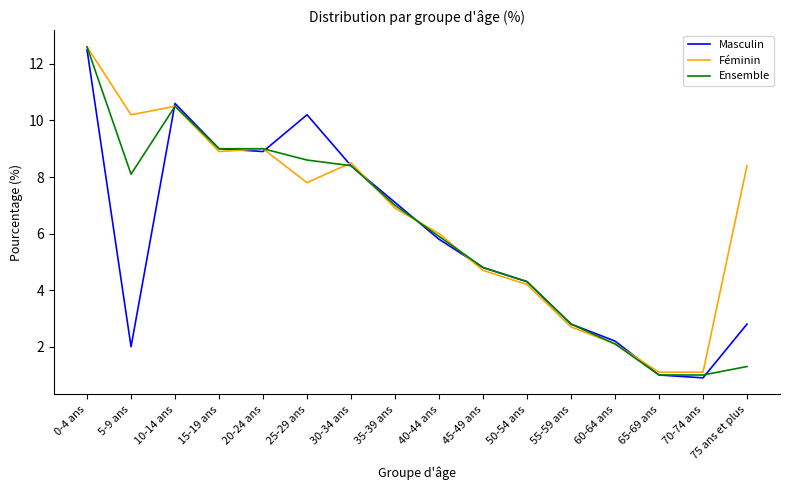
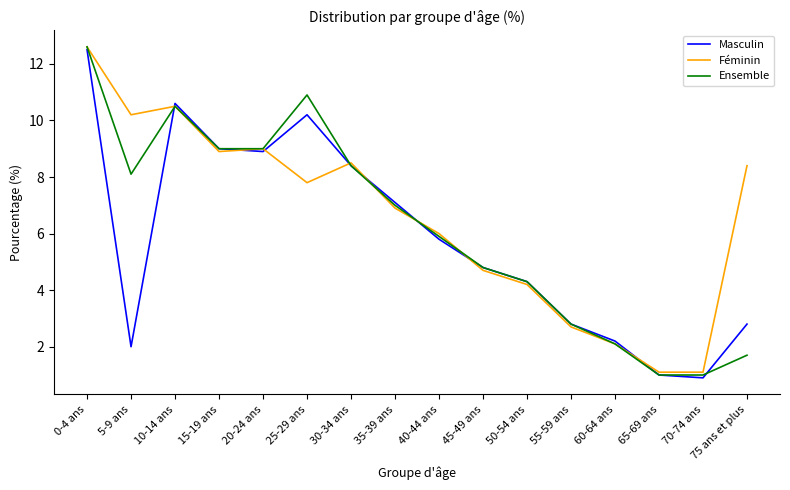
  {
    "Masculin": {
      "0-4 ans": 12.5,
      "5-9 ans": 2.0,
      "10-14 ans": 10.6,
      "20-24 ans": 8.9,
      "25-29 ans": 10.2,
      "35-39 ans": 7.1,
      "40-44 ans": 5.8,
      "60-64 ans": 2.2,
      "70-74 ans": 0.9,
      "75 ans et plus": 2.8
    },
    "Féminin": {
      "5-9 ans": 10.2,
      "15-19 ans": 8.9,
      "25-29 ans": 7.8,
      "30-34 ans": 8.5,
      "35-39 ans": 6.9,
      "40-44 ans": 6.0,
      "45-49 ans": 4.7,
      "50-54 ans": 4.2,
      "55-59 ans": 2.7,
      "65-69 ans": 1.1,
      "70-74 ans": 1.1,
      "75 ans et plus": 8.4
    },
    "Ensemble": {
      "5-9 ans": 8.1,
-     "25-29 ans": 8.6,
+     "25-29 ans": 10.9,
      "35-39 ans": 7.0,
      "40-44 ans": 5.9,
      "70-74 ans": 1.0,
-     "75 ans et plus": 1.3
+     "75 ans et plus": 1.7
    }
  }
